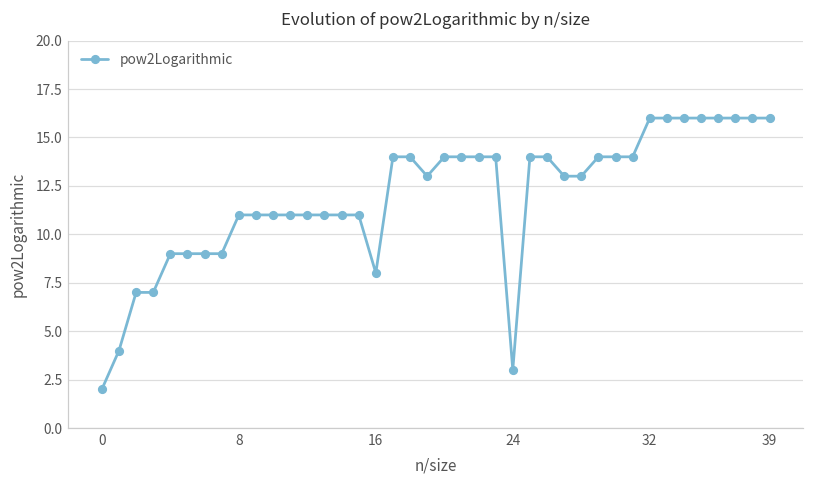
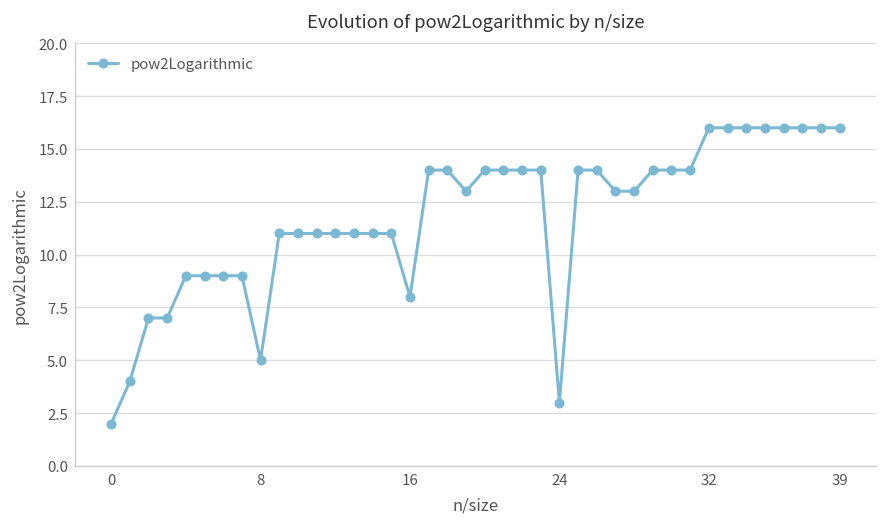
  {
    "0": 2,
-   "8": 11,
+   "8": 5,
    "16": 8,
    "24": 3,
    "32": 16,
    "39": 16
  }
